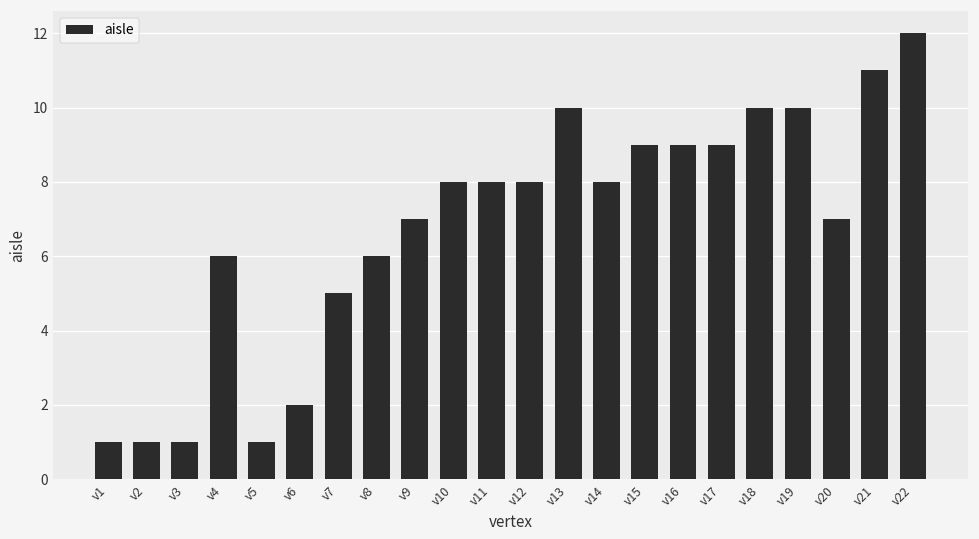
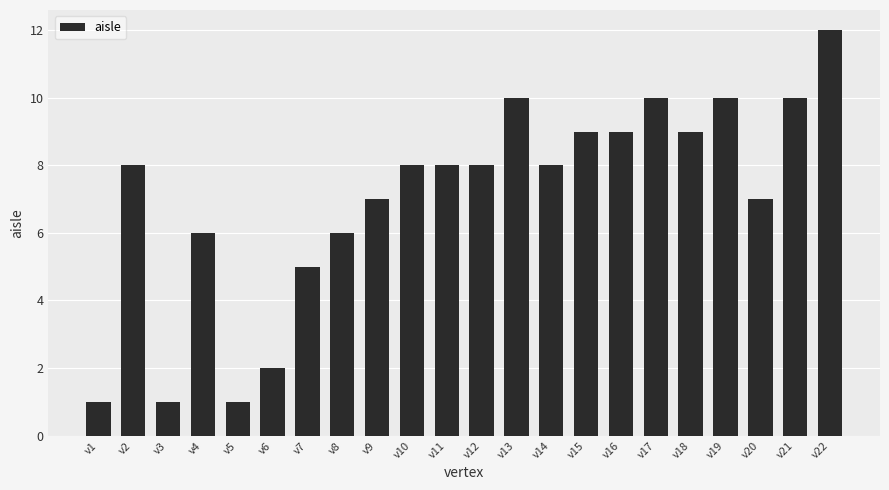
  {
    "v1": 1,
-   "v2": 1,
+   "v2": 8,
    "v3": 1,
    "v4": 6,
    "v5": 1,
    "v6": 2,
    "v7": 5,
    "v8": 6,
    "v9": 7,
    "v10": 8,
    "v11": 8,
    "v12": 8,
    "v13": 10,
    "v14": 8,
    "v15": 9,
    "v16": 9,
-   "v17": 9,
-   "v18": 10,
+   "v17": 10,
+   "v18": 9,
    "v19": 10,
    "v20": 7,
-   "v21": 11,
+   "v21": 10,
    "v22": 12
  }
